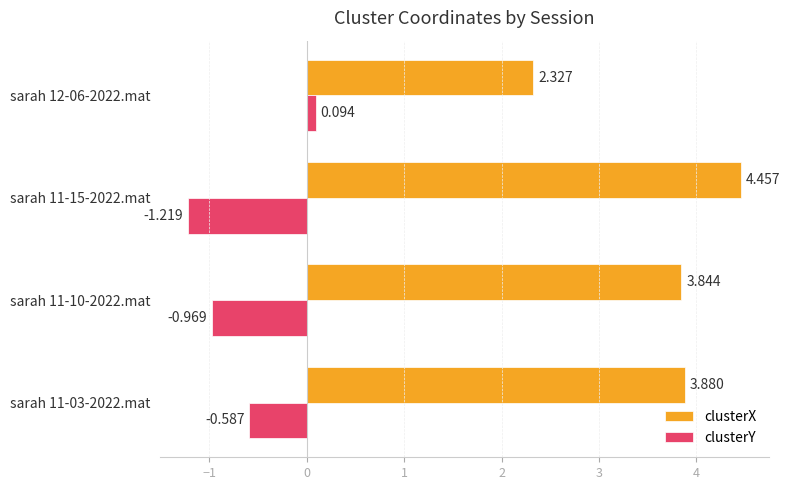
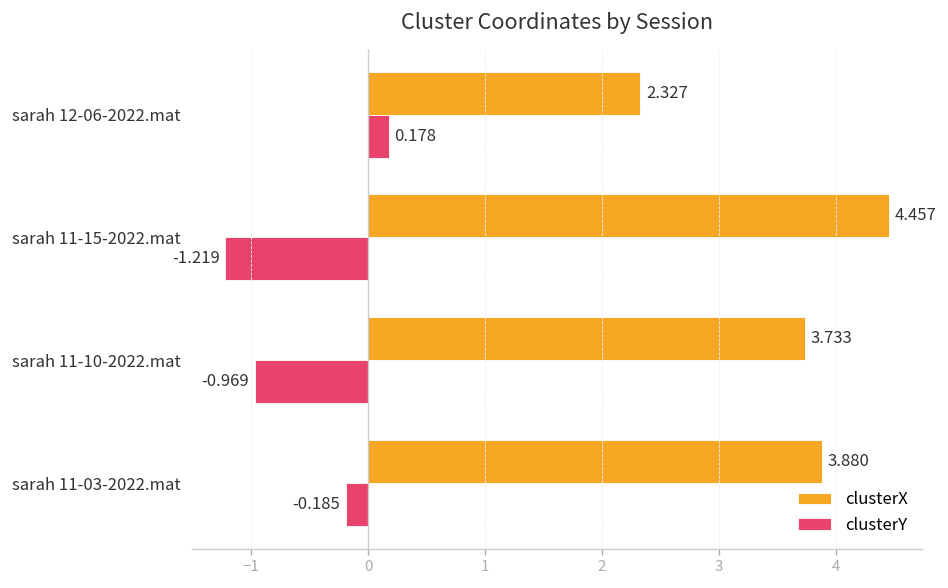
  {
    "clusterX": {
      "sarah 12-06-2022.mat": 2.327,
      "sarah 11-15-2022.mat": 4.457,
-     "sarah 11-10-2022.mat": 3.844,
+     "sarah 11-10-2022.mat": 3.733,
      "sarah 11-03-2022.mat": 3.880
    },
    "clusterY": {
-     "sarah 12-06-2022.mat": 0.094,
+     "sarah 12-06-2022.mat": 0.178,
      "sarah 11-15-2022.mat": -1.219,
      "sarah 11-10-2022.mat": -0.969,
-     "sarah 11-03-2022.mat": -0.587
+     "sarah 11-03-2022.mat": -0.185
    }
  }
